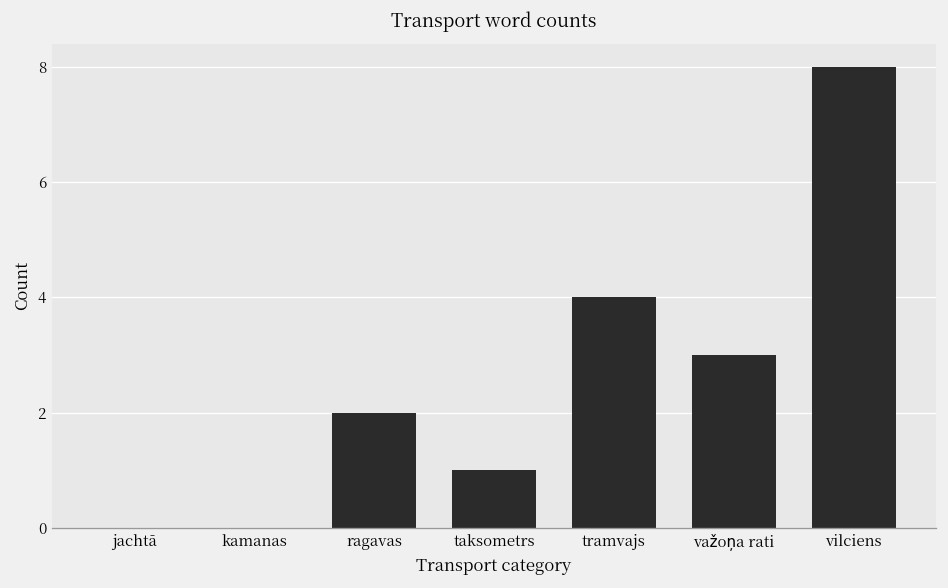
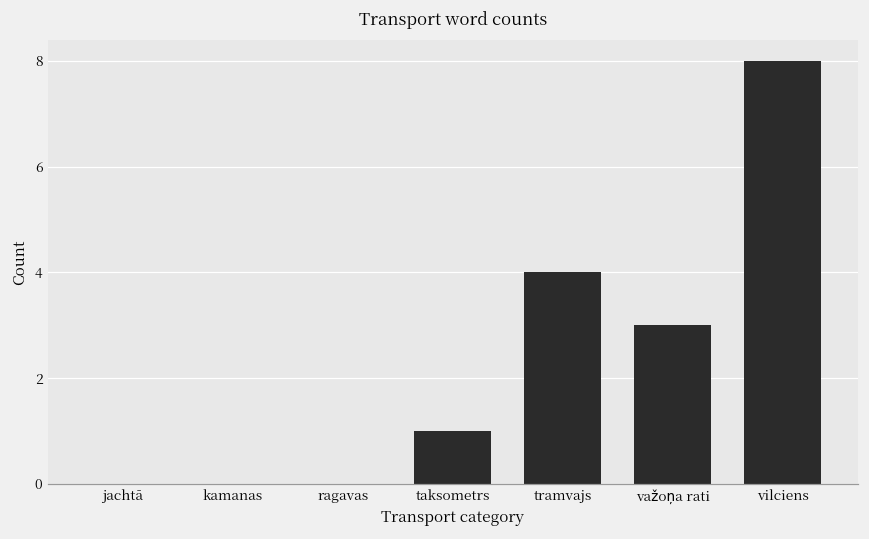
  {
    "jachtā": 0,
    "kamanas": 0,
-   "ragavas": 2,
+   "ragavas": 0,
    "taksometrs": 1,
    "tramvajs": 4,
    "važoņa rati": 3,
    "vilciens": 8
  }
